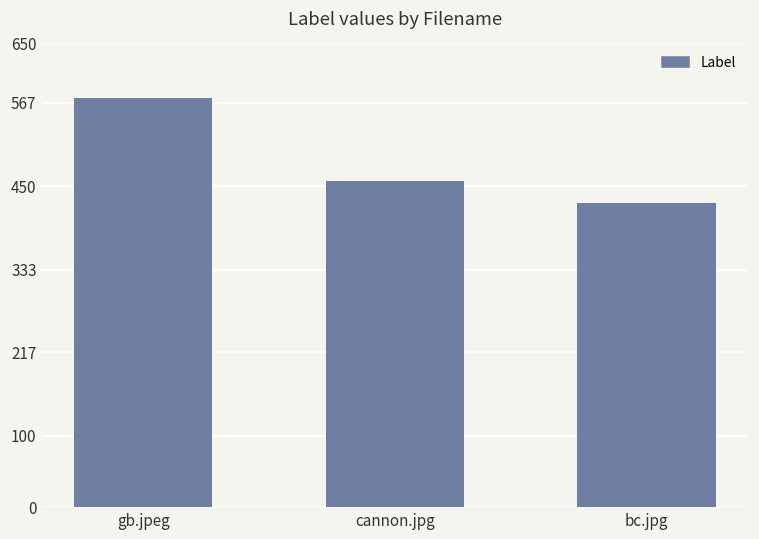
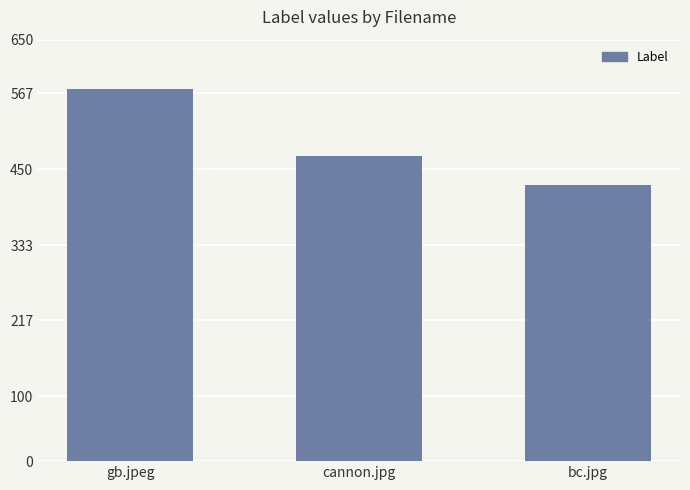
  {
    "gb.jpeg": 570,
-   "cannon.jpg": 460,
+   "cannon.jpg": 470,
    "bc.jpg": 430
  }
